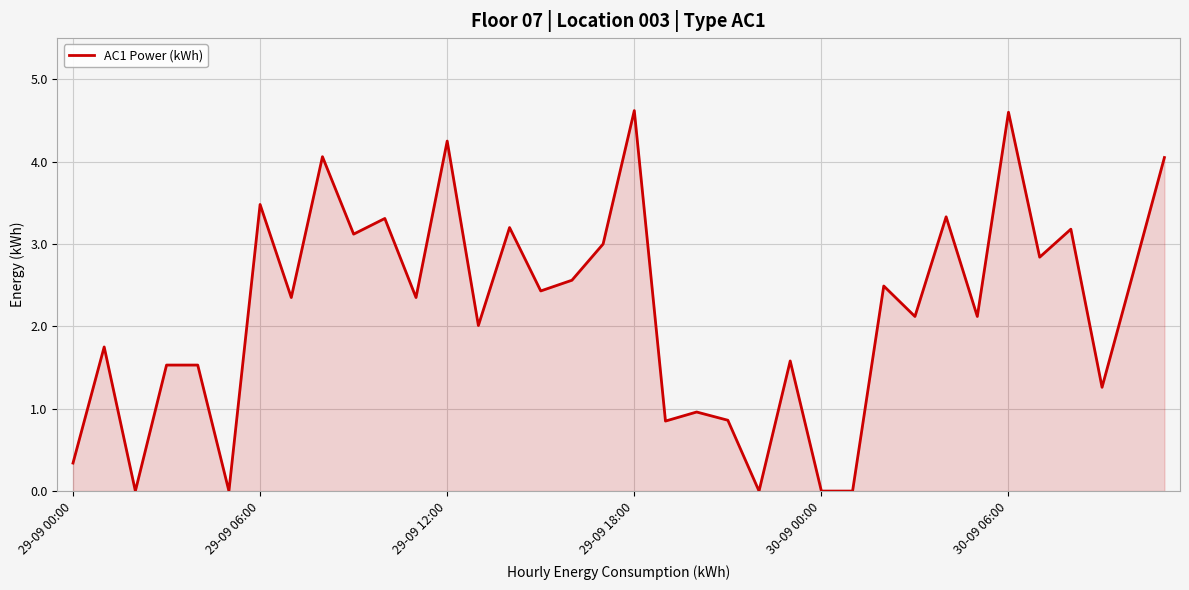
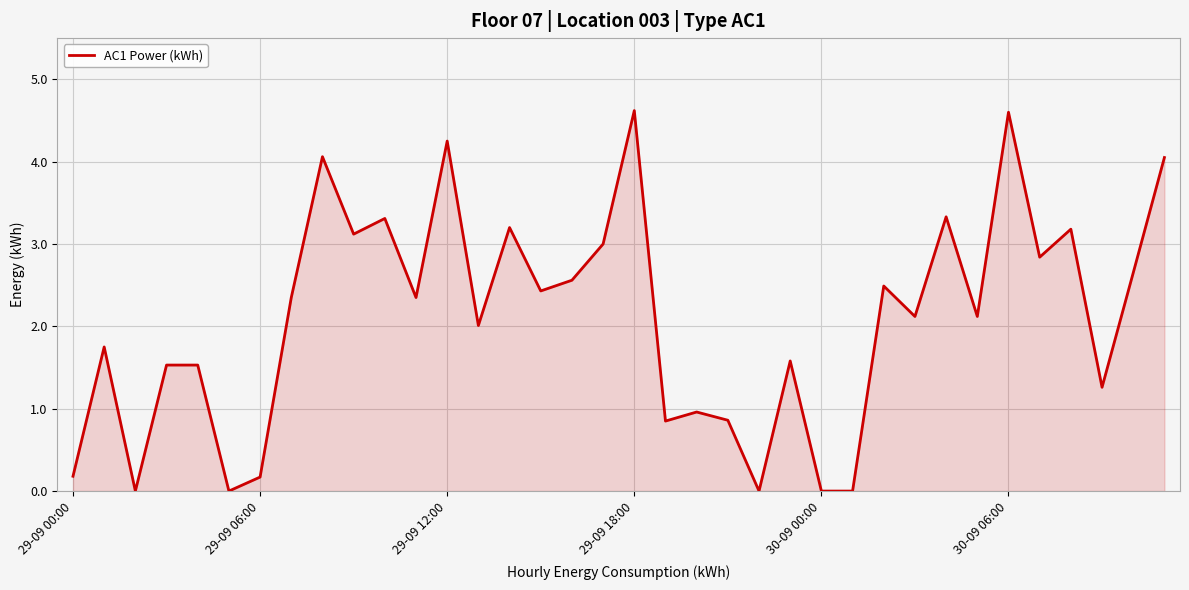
  {
-   "29-09 00:00": 0.3,
-   "29-09 06:00": 3.5,
+   "29-09 00:00": 0.2,
+   "29-09 06:00": 0.2,
    "29-09 12:00": 4.3,
    "29-09 18:00": 4.6,
    "30-09 00:00": 0.0,
    "30-09 06:00": 4.6
  }
